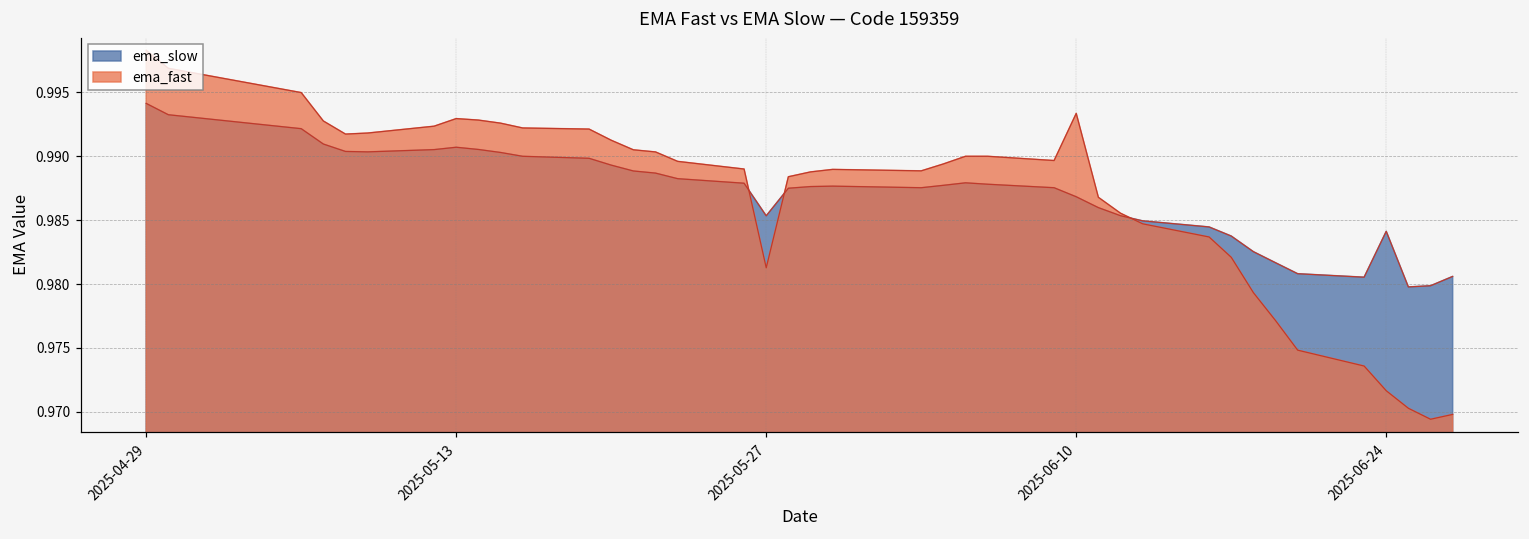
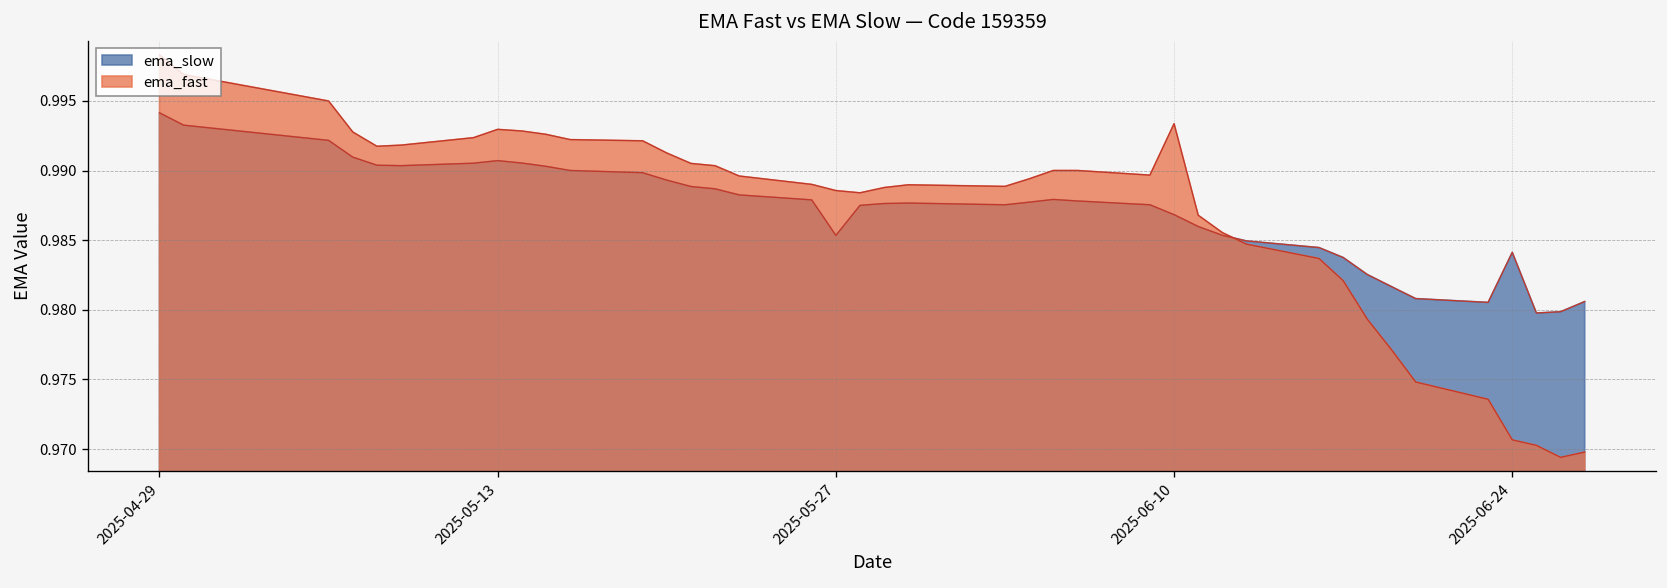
  {
    "ema_slow": {
      "2025-04-29": 0.9941,
      "2025-05-13": 0.9907,
      "2025-05-27": 0.9853,
      "2025-06-10": 0.9868,
      "2025-06-24": 0.9841
    },
    "ema_fast": {
      "2025-05-13": 0.9930,
-     "2025-05-27": 0.9813,
+     "2025-05-27": 0.9886,
      "2025-06-10": 0.9934,
-     "2025-06-24": 0.9716
+     "2025-06-24": 0.9707
    }
  }
